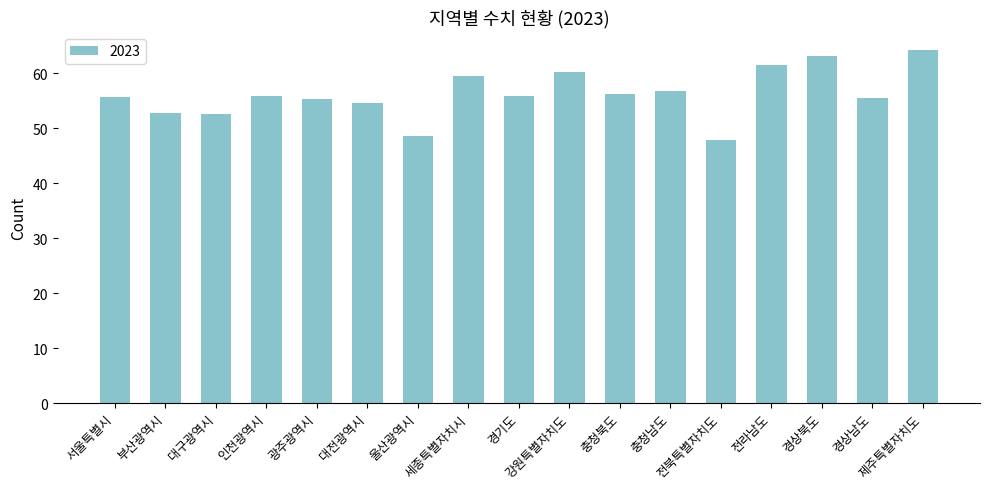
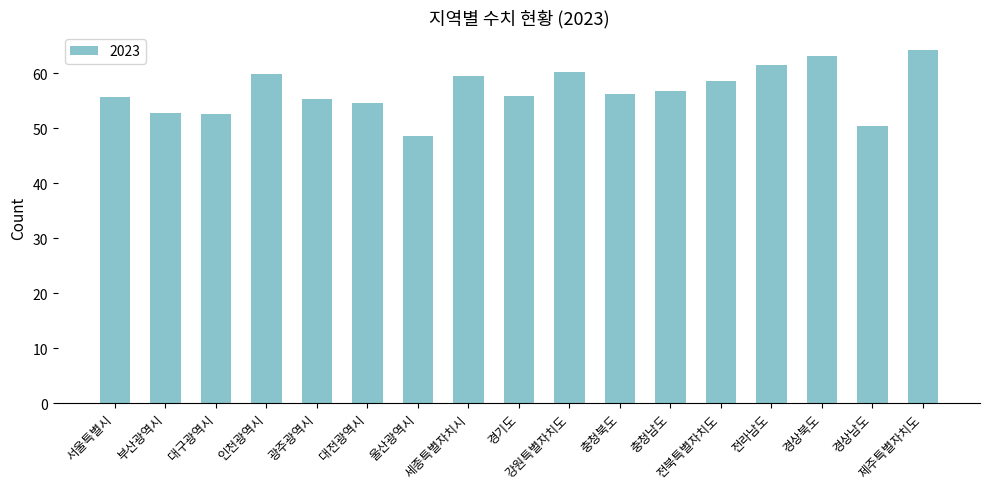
  {
    "서울특별시": 56,
    "부산광역시": 53,
    "대구광역시": 53,
-   "인천광역시": 56,
+   "인천광역시": 60,
    "광주광역시": 55,
    "대전광역시": 55,
    "울산광역시": 49,
    "세종특별자치시": 60,
    "경기도": 56,
    "강원특별자치도": 60,
    "충청북도": 56,
    "충청남도": 57,
-   "전북특별자치도": 48,
+   "전북특별자치도": 59,
    "전라남도": 62,
    "경상북도": 63,
-   "경상남도": 56,
+   "경상남도": 51,
    "제주특별자치도": 64
  }
